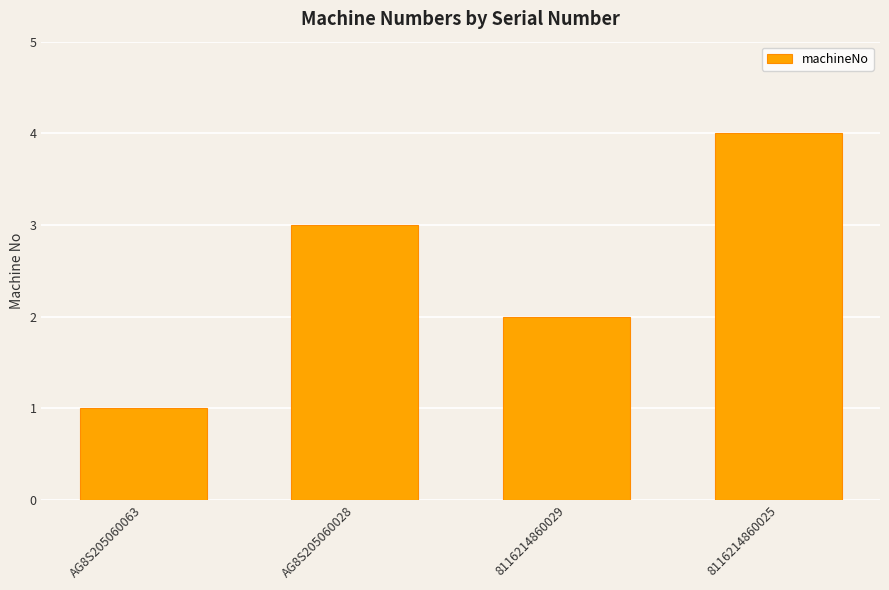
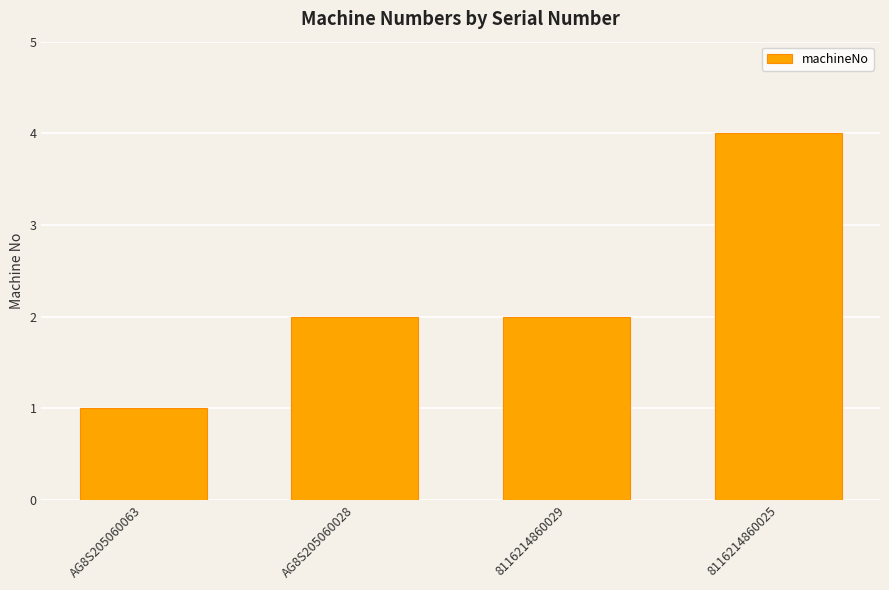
  {
    "AG8S205060063": 1,
-   "AG8S205060028": 3,
+   "AG8S205060028": 2,
    "8116214860029": 2,
    "8116214860025": 4
  }
